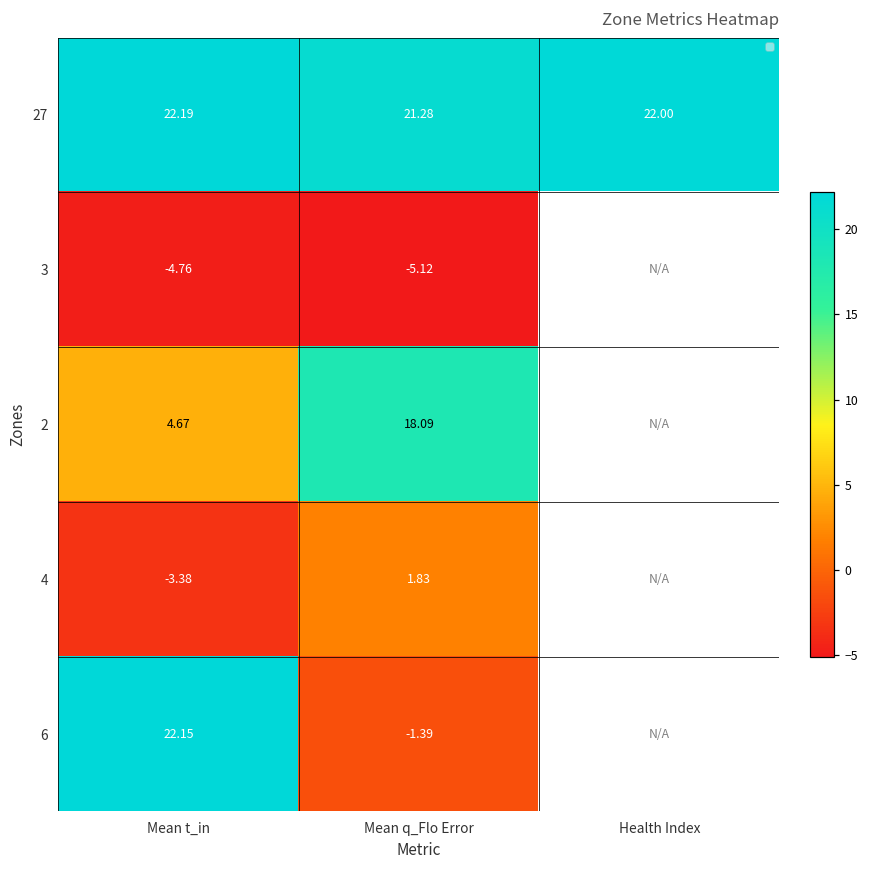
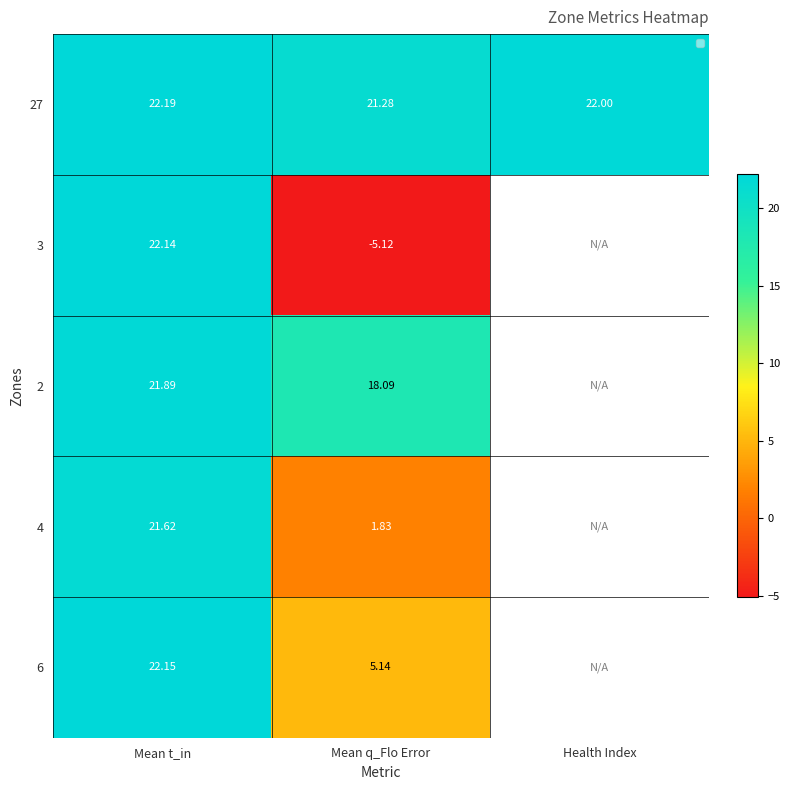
  {
    "27": {
      "Mean t_in": 22.19,
      "Mean q_Flo Error": 21.28,
      "Health Index": 22.00
    },
    "3": {
-     "Mean t_in": -4.76,
+     "Mean t_in": 22.14,
      "Mean q_Flo Error": -5.12
    },
    "2": {
-     "Mean t_in": 4.67,
+     "Mean t_in": 21.89,
      "Mean q_Flo Error": 18.09
    },
    "4": {
-     "Mean t_in": -3.38,
+     "Mean t_in": 21.62,
      "Mean q_Flo Error": 1.83
    },
    "6": {
      "Mean t_in": 22.15,
-     "Mean q_Flo Error": -1.39
+     "Mean q_Flo Error": 5.14
    }
  }
